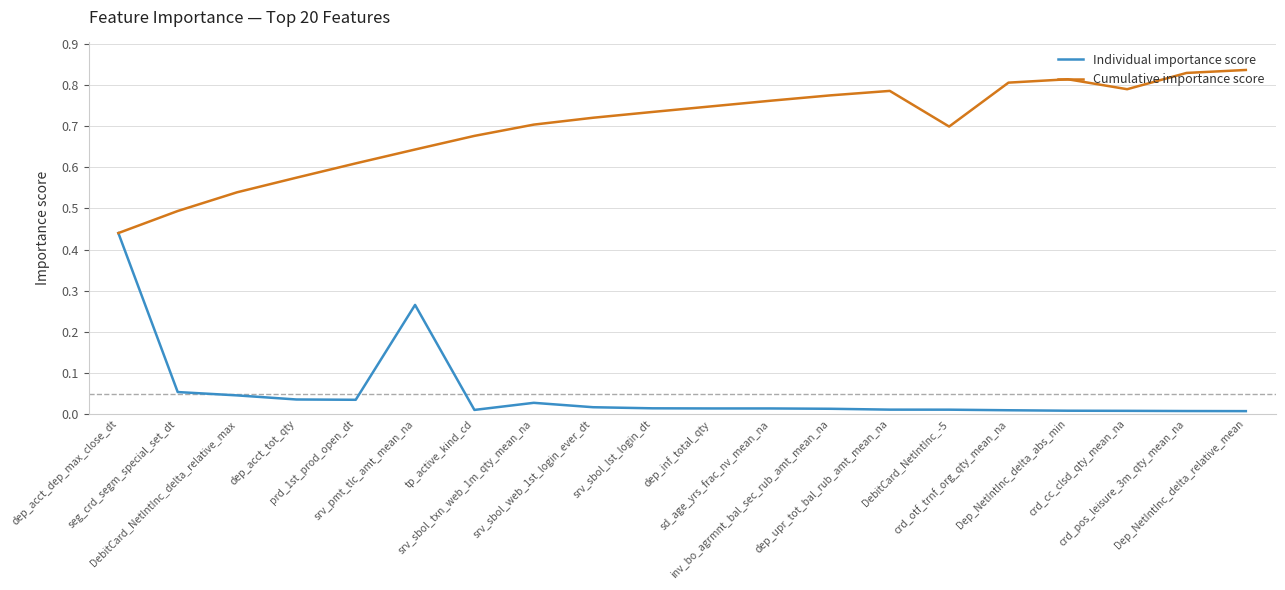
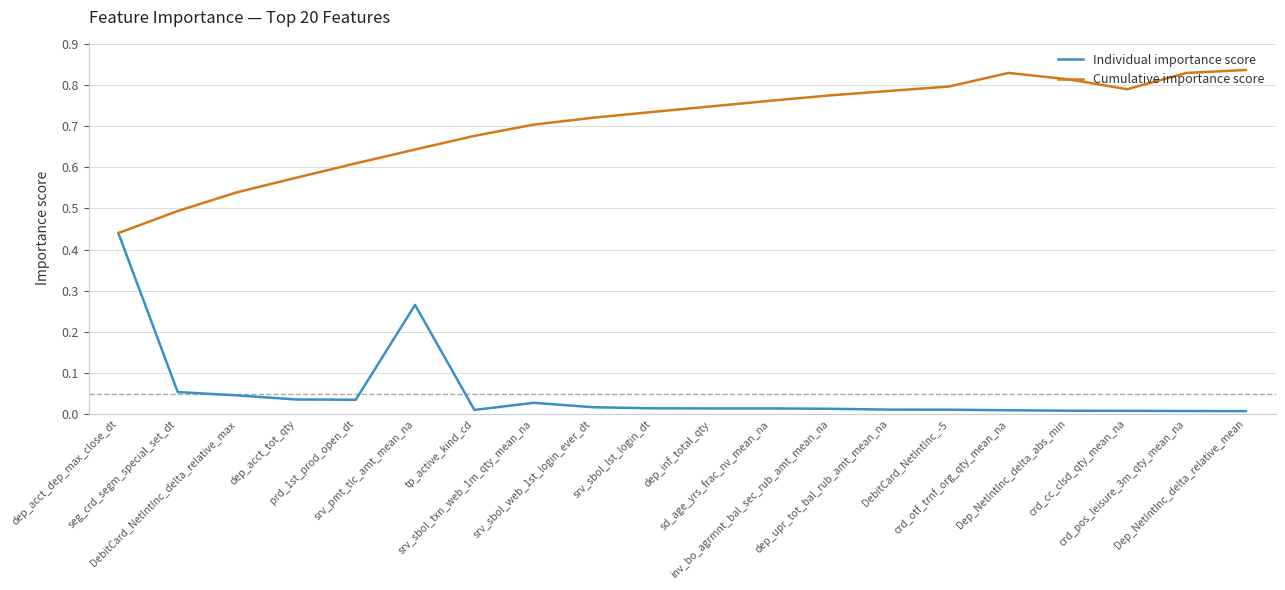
  {
    "Individual importance score": {
      "seg_crd_segm_special_set_dt": 0.05,
      "DebitCard_NetIntInc_delta_relative_max": 0.05,
      "dep_acct_tot_qty": 0.04,
      "prd_1st_prod_open_dt": 0.03,
      "srv_pmt_tlc_amt_mean_na": 0.27,
      "tp_active_kind_cd": 0.01,
      "srv_sbol_txn_web_1m_qty_mean_na": 0.03,
      "srv_sbol_web_1st_login_ever_dt": 0.02,
      "srv_sbol_lst_login_dt": 0.01,
      "dep_inf_total_qty": 0.01,
      "sd_age_yrs_frac_nv_mean_na": 0.01,
      "inv_bo_agrmnt_bal_sec_rub_amt_mean_na": 0.01,
      "dep_upr_tot_bal_rub_amt_mean_na": 0.01,
      "DebitCard_NetIntInc_-5": 0.01,
      "crd_otf_trnf_org_qty_mean_na": 0.01,
      "Dep_NetIntInc_delta_abs_min": 0.01,
      "crd_cc_clsd_qty_mean_na": 0.01,
      "crd_pos_leisure_3m_qty_mean_na": 0.01,
      "Dep_NetIntInc_delta_relative_mean": 0.01
    },
    "Cumulative importance score": {
      "seg_crd_segm_special_set_dt": 0.49,
      "DebitCard_NetIntInc_delta_relative_max": 0.54,
      "dep_acct_tot_qty": 0.57,
      "prd_1st_prod_open_dt": 0.61,
      "srv_pmt_tlc_amt_mean_na": 0.64,
      "tp_active_kind_cd": 0.68,
      "srv_sbol_txn_web_1m_qty_mean_na": 0.70,
      "srv_sbol_web_1st_login_ever_dt": 0.72,
      "srv_sbol_lst_login_dt": 0.73,
      "dep_inf_total_qty": 0.75,
      "sd_age_yrs_frac_nv_mean_na": 0.76,
      "inv_bo_agrmnt_bal_sec_rub_amt_mean_na": 0.78,
      "dep_upr_tot_bal_rub_amt_mean_na": 0.79,
-     "DebitCard_NetIntInc_-5": 0.70,
-     "crd_otf_trnf_org_qty_mean_na": 0.81,
+     "DebitCard_NetIntInc_-5": 0.80,
+     "crd_otf_trnf_org_qty_mean_na": 0.83,
      "Dep_NetIntInc_delta_abs_min": 0.81,
      "crd_cc_clsd_qty_mean_na": 0.79,
      "crd_pos_leisure_3m_qty_mean_na": 0.83,
      "Dep_NetIntInc_delta_relative_mean": 0.84
    }
  }
